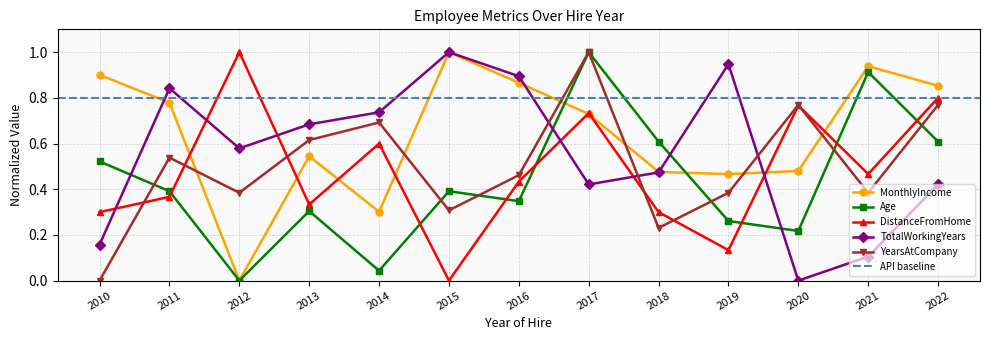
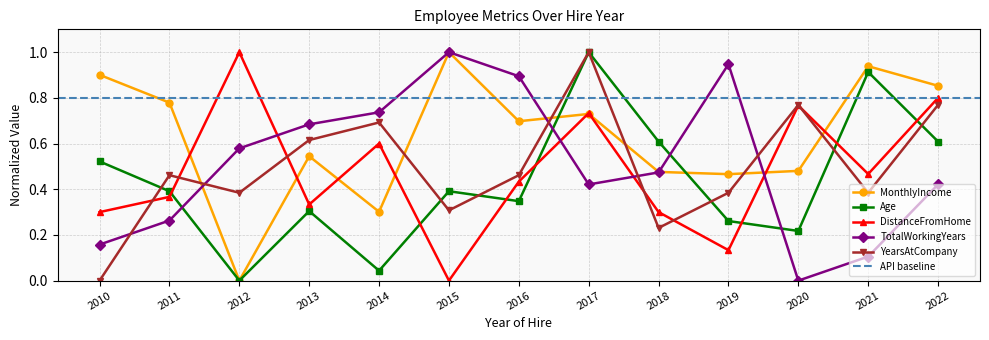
  {
    "MonthlyIncome": {
      "2010": 0.90,
      "2011": 0.78,
      "2013": 0.54,
      "2014": 0.30,
-     "2016": 0.87,
+     "2016": 0.70,
      "2019": 0.47,
      "2020": 0.48,
      "2021": 0.94,
      "2022": 0.85
    },
    "Age": {
      "2010": 0.52,
      "2011": 0.39,
      "2013": 0.30,
      "2014": 0.04,
      "2015": 0.39,
      "2016": 0.35,
      "2018": 0.61,
      "2019": 0.26,
      "2020": 0.22,
      "2021": 0.91,
      "2022": 0.61
    },
    "DistanceFromHome": {
      "2010": 0.30,
      "2011": 0.37,
      "2012": 1.00,
      "2013": 0.33,
      "2014": 0.60,
      "2015": 0.00,
      "2016": 0.43,
      "2018": 0.30,
      "2019": 0.13,
      "2021": 0.47,
      "2022": 0.80
    },
    "TotalWorkingYears": {
      "2010": 0.16,
-     "2011": 0.84,
+     "2011": 0.26,
      "2012": 0.58,
      "2013": 0.68,
      "2014": 0.74,
      "2016": 0.89,
      "2017": 0.42,
      "2019": 0.95,
      "2020": 0.00
    },
    "YearsAtCompany": {
      "2010": 0.00,
-     "2011": 0.54,
+     "2011": 0.46,
      "2012": 0.38,
      "2013": 0.62,
      "2014": 0.69,
      "2015": 0.31,
      "2016": 0.46,
      "2018": 0.23,
      "2019": 0.38,
      "2022": 0.77
    }
  }
